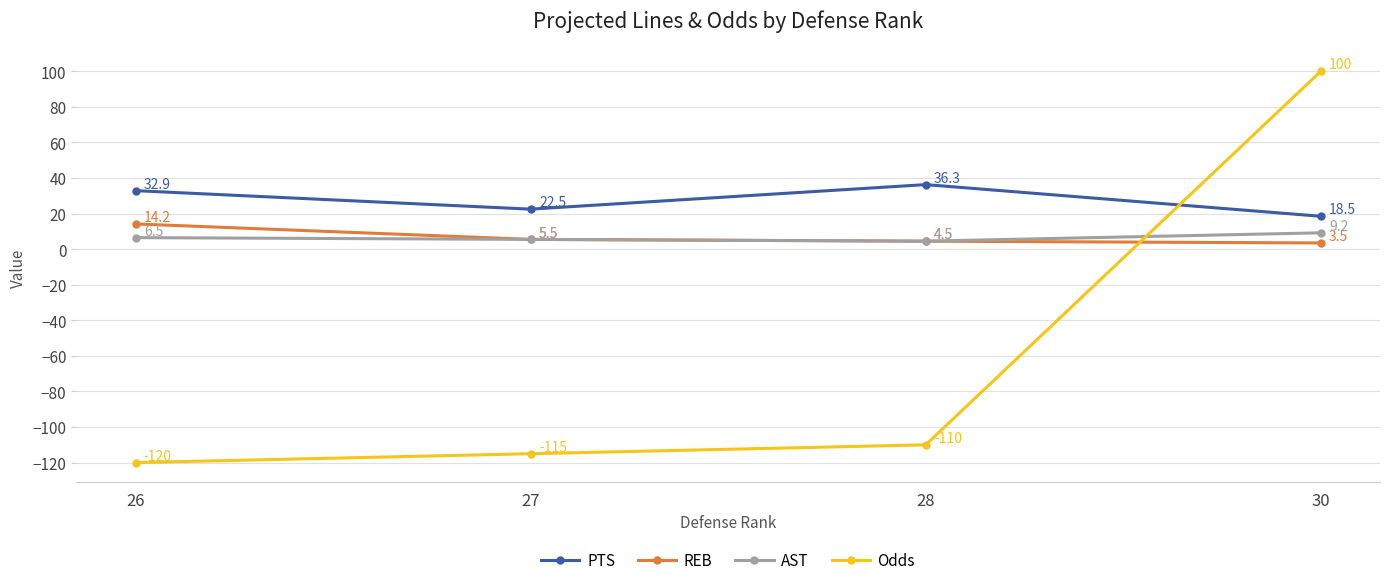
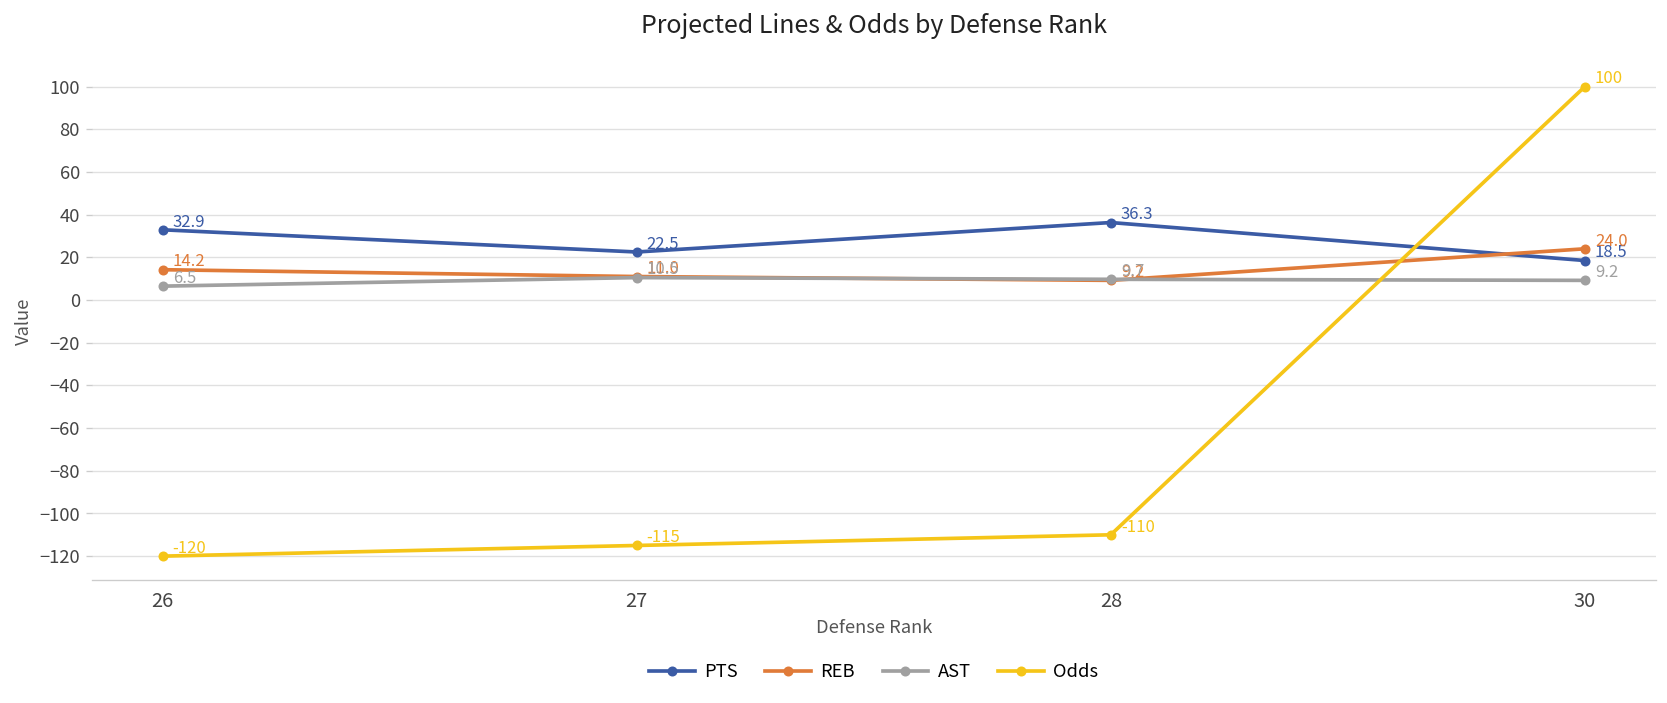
  {
    "PTS": {
      "26": 32.9,
      "27": 22.5,
      "28": 36.3
    },
    "REB": {
      "26": 14.2,
-     "27": 5.5,
-     "28": 4.5,
-     "30": 3.5
+     "27": 11.0,
+     "28": 9.2,
+     "30": 24.0
    },
    "AST": {
      "26": 6.5,
-     "27": 5.5,
-     "28": 4.5,
+     "27": 10.5,
+     "28": 9.7,
      "30": 9.2
    },
    "Odds": {
      "26": -120,
      "27": -115,
      "28": -110,
      "30": 100
    }
  }
